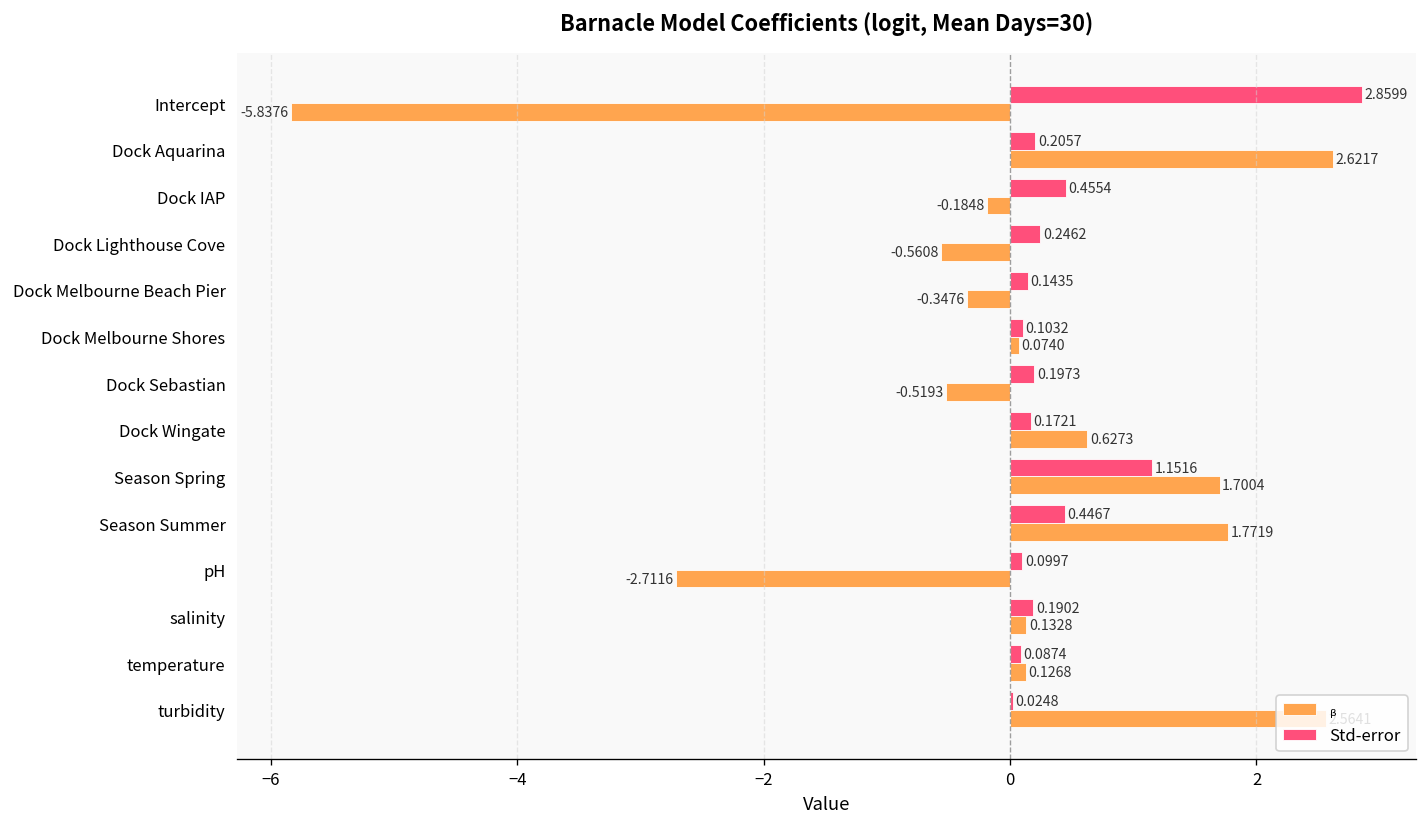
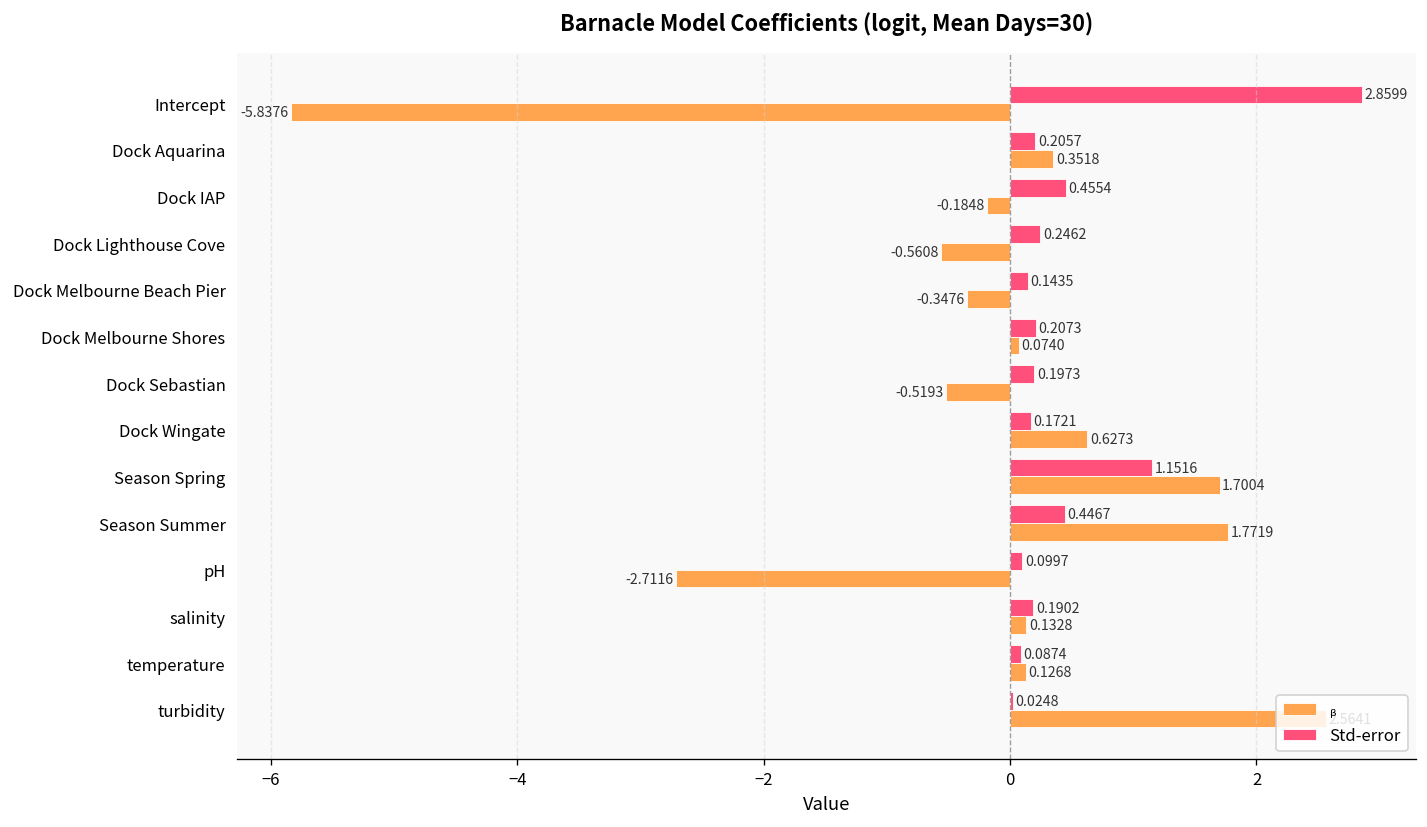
  {
    "ᵦ": {
      "Intercept": -5.8376,
-     "Dock Aquarina": 2.6217,
+     "Dock Aquarina": 0.3518,
      "Dock IAP": -0.1848,
      "Dock Lighthouse Cove": -0.5608,
      "Dock Melbourne Beach Pier": -0.3476,
      "Dock Melbourne Shores": 0.0740,
      "Dock Sebastian": -0.5193,
      "Dock Wingate": 0.6273,
      "Season Spring": 1.7004,
      "Season Summer": 1.7719,
      "pH": -2.7116,
      "salinity": 0.1328,
      "temperature": 0.1268
    },
    "Std-error": {
      "Intercept": 2.8599,
      "Dock Aquarina": 0.2057,
      "Dock IAP": 0.4554,
      "Dock Lighthouse Cove": 0.2462,
      "Dock Melbourne Beach Pier": 0.1435,
-     "Dock Melbourne Shores": 0.1032,
+     "Dock Melbourne Shores": 0.2073,
      "Dock Sebastian": 0.1973,
      "Dock Wingate": 0.1721,
      "Season Spring": 1.1516,
      "Season Summer": 0.4467,
      "pH": 0.0997,
      "salinity": 0.1902,
      "temperature": 0.0874,
      "turbidity": 0.0248
    }
  }
